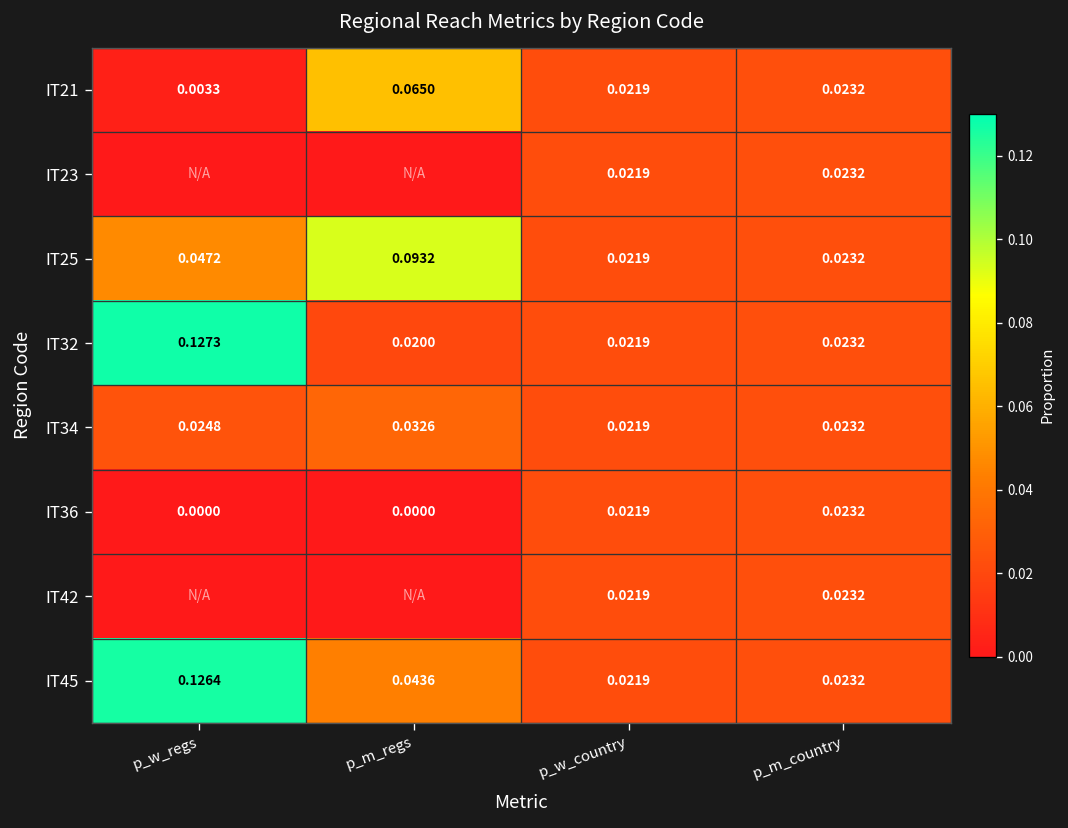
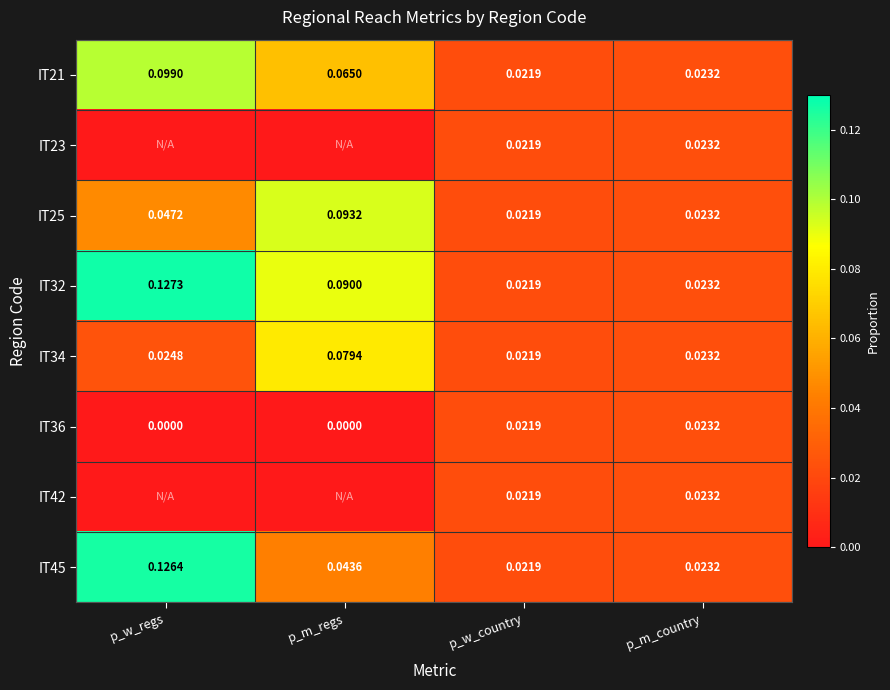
  {
    "IT21": {
-     "p_w_regs": 0.0033,
+     "p_w_regs": 0.0990,
      "p_m_regs": 0.0650,
      "p_w_country": 0.0219,
      "p_m_country": 0.0232
    },
    "IT23": {
      "p_w_country": 0.0219,
      "p_m_country": 0.0232
    },
    "IT25": {
      "p_w_regs": 0.0472,
      "p_m_regs": 0.0932,
      "p_w_country": 0.0219,
      "p_m_country": 0.0232
    },
    "IT32": {
      "p_w_regs": 0.1273,
-     "p_m_regs": 0.0200,
+     "p_m_regs": 0.0900,
      "p_w_country": 0.0219,
      "p_m_country": 0.0232
    },
    "IT34": {
      "p_w_regs": 0.0248,
-     "p_m_regs": 0.0326,
+     "p_m_regs": 0.0794,
      "p_w_country": 0.0219,
      "p_m_country": 0.0232
    },
    "IT36": {
      "p_w_regs": 0.0000,
      "p_m_regs": 0.0000,
      "p_w_country": 0.0219,
      "p_m_country": 0.0232
    },
    "IT42": {
      "p_w_country": 0.0219,
      "p_m_country": 0.0232
    },
    "IT45": {
      "p_w_regs": 0.1264,
      "p_m_regs": 0.0436,
      "p_w_country": 0.0219,
      "p_m_country": 0.0232
    }
  }
